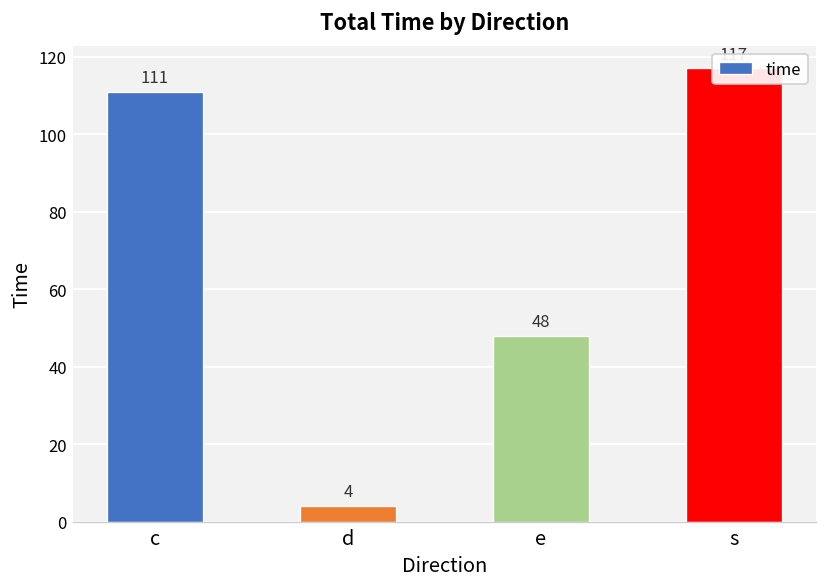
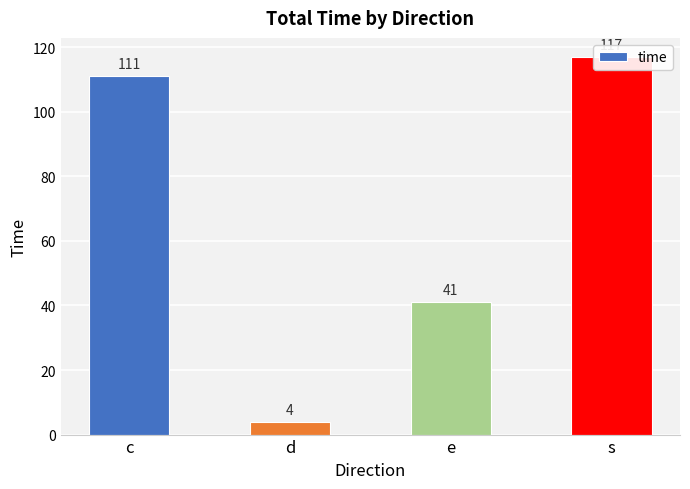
  {
    "c": 111,
    "d": 4,
-   "e": 48
+   "e": 41
  }
